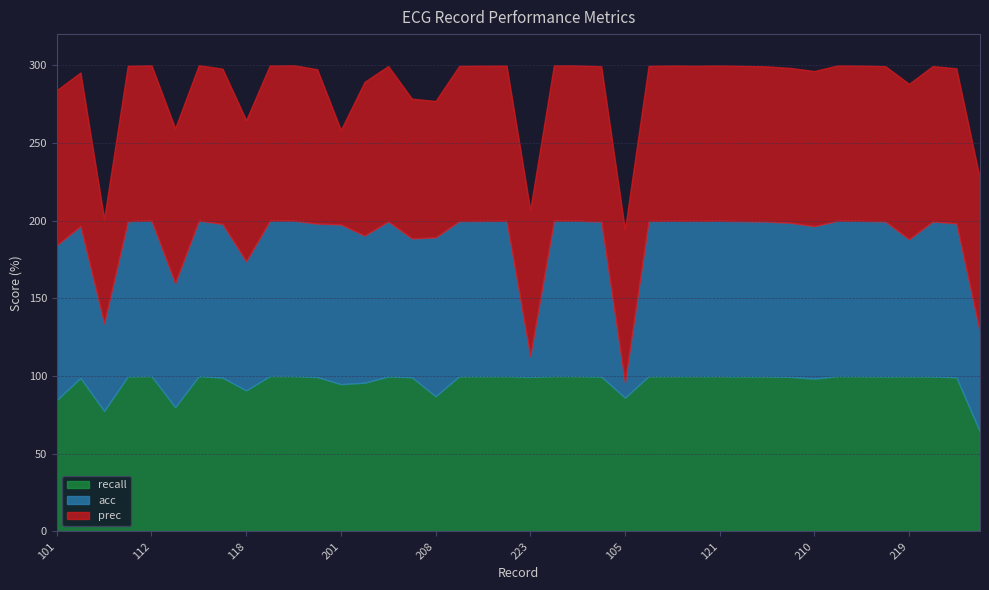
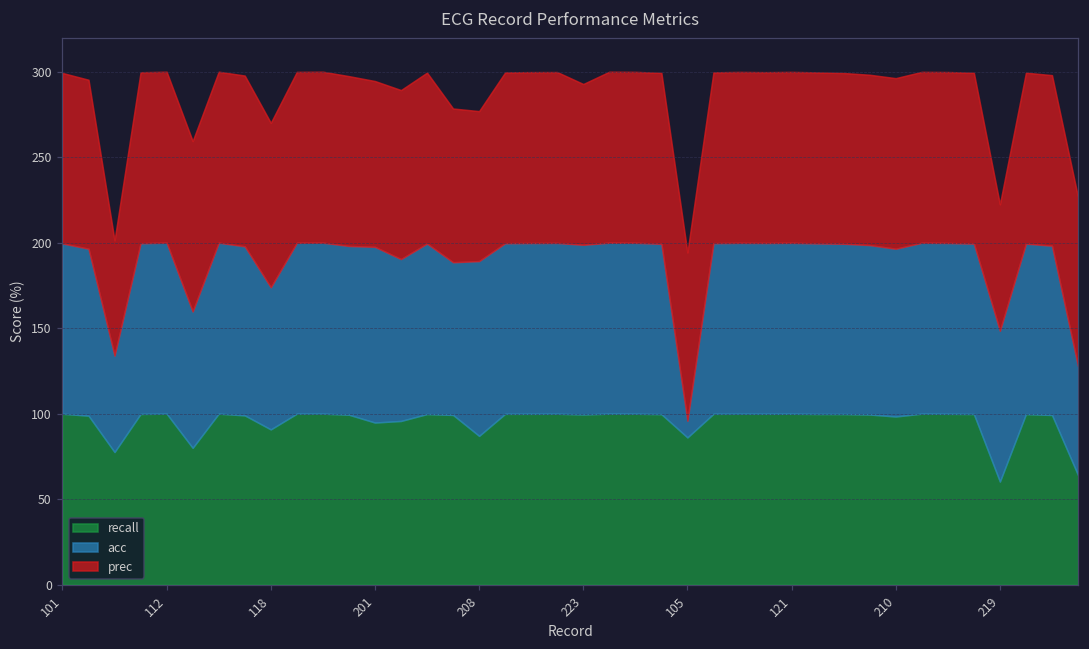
  {
    "recall": {
-     "101": 85,
+     "101": 100,
      "112": 100,
      "118": 91,
      "201": 95,
      "208": 87,
      "223": 100,
      "105": 86,
      "121": 100,
      "210": 98,
-     "219": 100
+     "219": 60
    },
    "acc": {
      "101": 100,
      "112": 100,
      "118": 83,
      "201": 103,
      "208": 102,
-     "223": 13,
+     "223": 99,
      "105": 10,
      "121": 100,
      "210": 98,
      "219": 88
    },
    "prec": {
      "101": 100,
      "112": 100,
-     "118": 91,
-     "201": 61,
+     "118": 96,
+     "201": 97,
      "208": 88,
      "223": 94,
      "105": 98,
      "121": 100,
      "210": 100,
-     "219": 100
+     "219": 74
    }
  }
